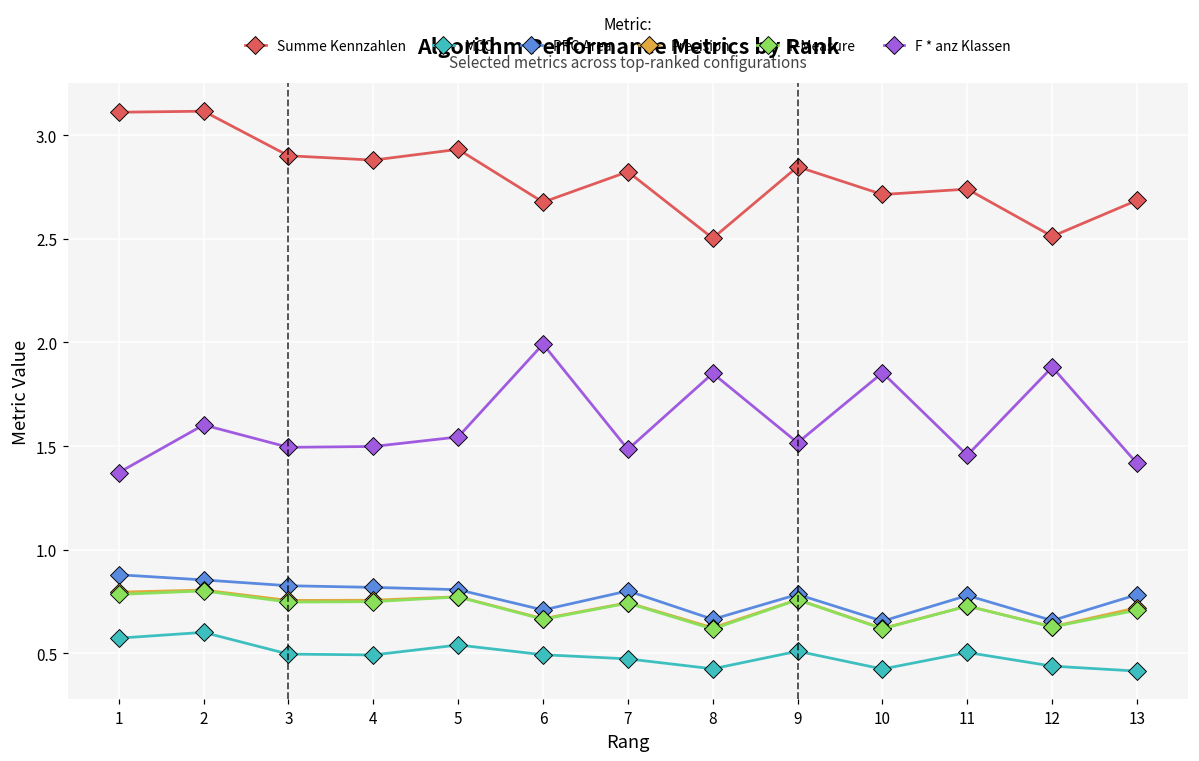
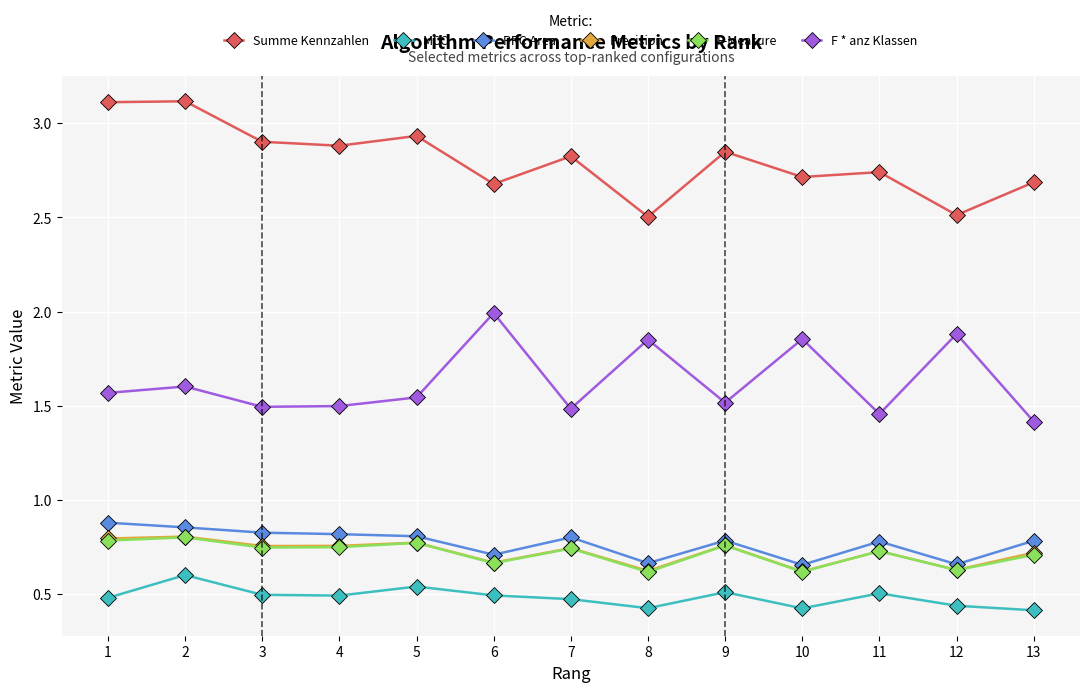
  {
    "Summe Kennzahlen": {
      "1": 3.11,
      "2": 3.12,
      "3": 2.90,
      "4": 2.88,
      "5": 2.93,
      "6": 2.68,
      "7": 2.82,
      "8": 2.50,
      "9": 2.85,
      "10": 2.71,
      "11": 2.74,
      "12": 2.51,
      "13": 2.69
    },
    "MCC": {
-     "1": 0.57,
+     "1": 0.48,
      "2": 0.60,
      "3": 0.50,
      "4": 0.49,
      "5": 0.54,
      "6": 0.49,
      "7": 0.47,
      "8": 0.43,
      "9": 0.51,
      "10": 0.42,
      "11": 0.50,
      "12": 0.44,
      "13": 0.41
    },
    "PRC Area": {
      "1": 0.88,
      "2": 0.85,
      "3": 0.83,
      "4": 0.82,
      "5": 0.81,
      "6": 0.71,
      "7": 0.80,
      "8": 0.66,
      "9": 0.78,
      "10": 0.66,
      "11": 0.78,
      "12": 0.66,
      "13": 0.78
    },
    "F * anz Klassen": {
-     "1": 1.37,
+     "1": 1.57,
      "2": 1.60,
      "3": 1.49,
      "4": 1.50,
      "5": 1.54,
      "6": 1.99,
      "7": 1.48,
      "8": 1.85,
      "9": 1.52,
      "10": 1.85,
      "11": 1.46,
      "12": 1.88,
      "13": 1.42
    }
  }
